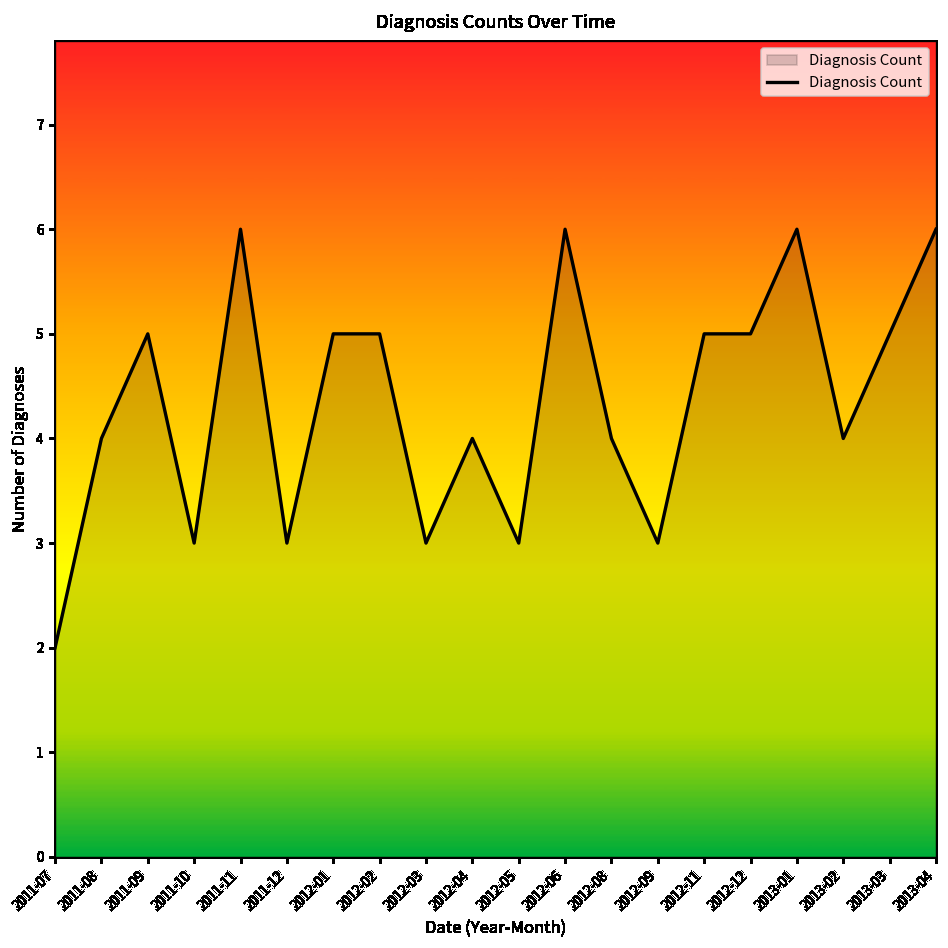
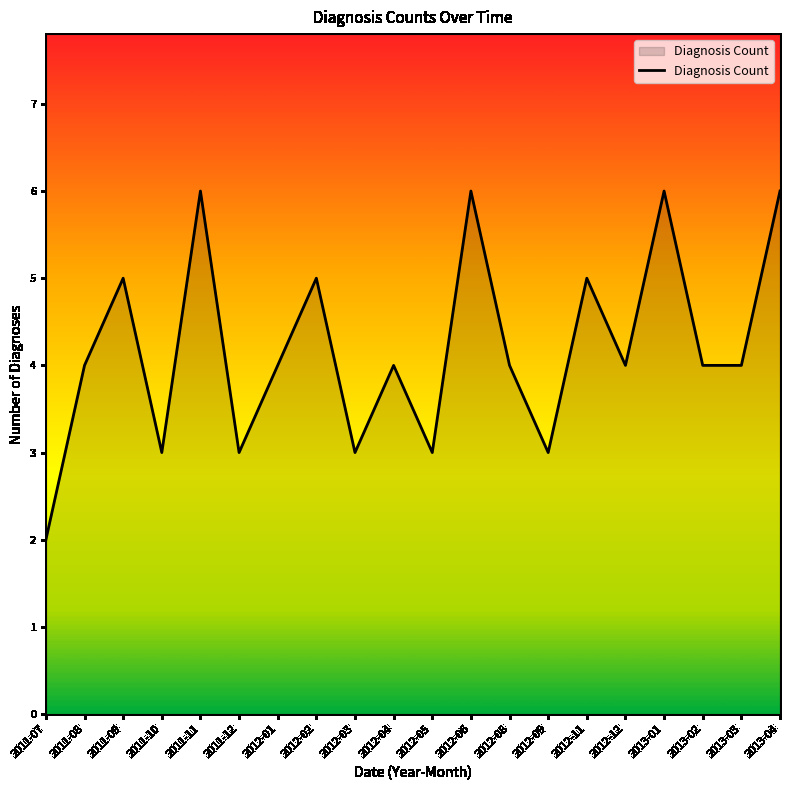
  {
    "2011-07": 2,
    "2011-08": 4,
    "2011-09": 5,
    "2011-10": 3,
    "2011-11": 6,
    "2011-12": 3,
-   "2012-01": 5,
+   "2012-01": 4,
    "2012-02": 5,
    "2012-03": 3,
    "2012-04": 4,
    "2012-05": 3,
    "2012-06": 6,
    "2012-08": 4,
    "2012-09": 3,
    "2012-11": 5,
-   "2012-12": 5,
+   "2012-12": 4,
    "2013-01": 6,
    "2013-02": 4,
-   "2013-03": 5,
+   "2013-03": 4,
    "2013-04": 6
  }
